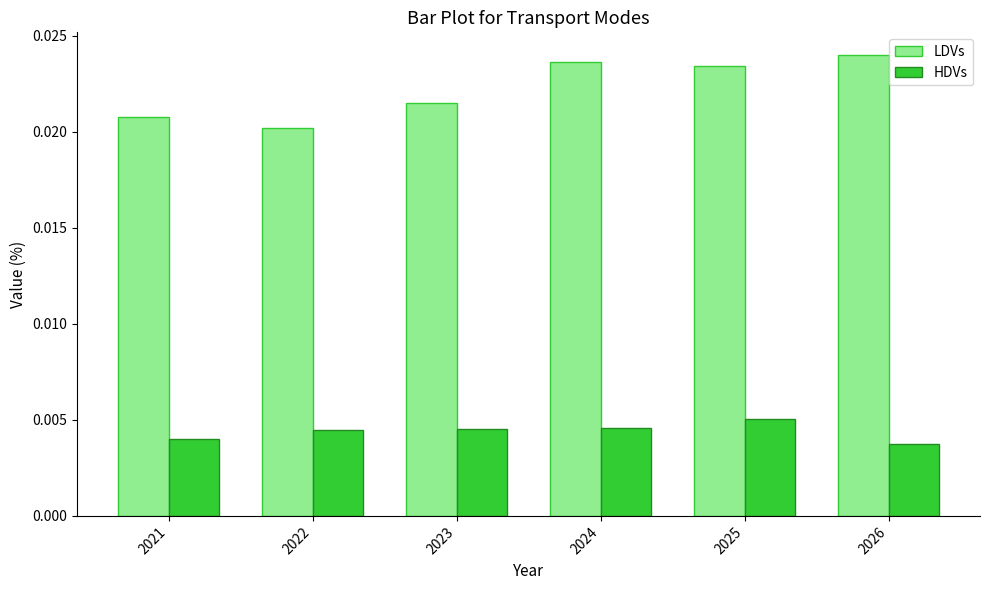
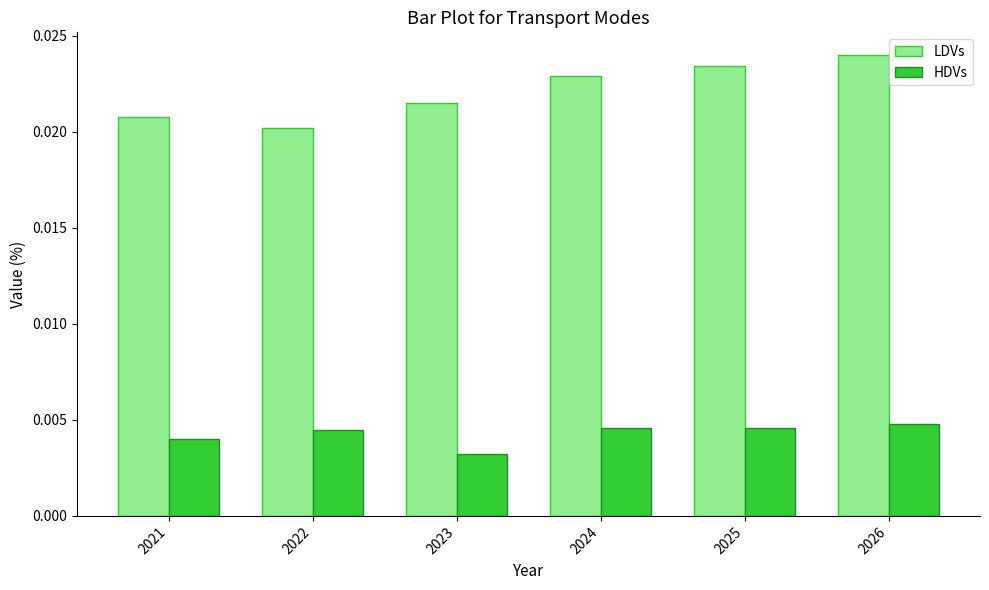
  {
    "LDVs": {
      "2021": 0.0208,
      "2022": 0.0202,
      "2023": 0.0215,
-     "2024": 0.0236,
+     "2024": 0.0229,
      "2025": 0.0234,
      "2026": 0.0240
    },
    "HDVs": {
      "2021": 0.0040,
      "2022": 0.0045,
-     "2023": 0.0045,
+     "2023": 0.0032,
      "2024": 0.0046,
-     "2025": 0.0050,
-     "2026": 0.0038
+     "2025": 0.0046,
+     "2026": 0.0048
    }
  }
